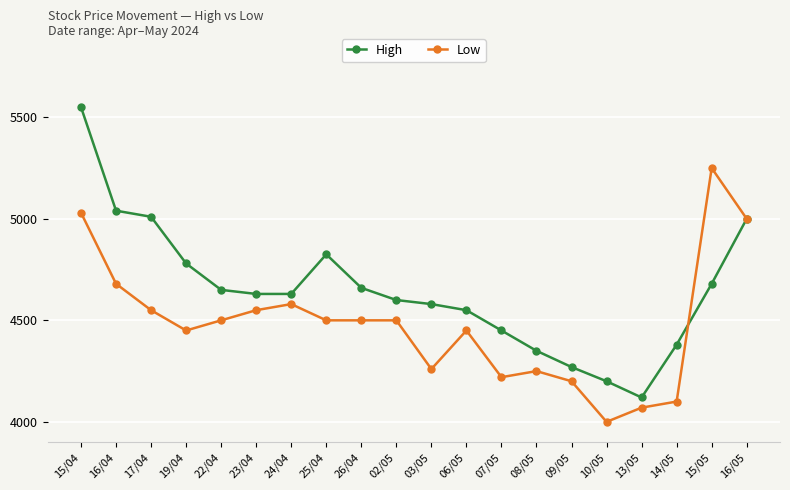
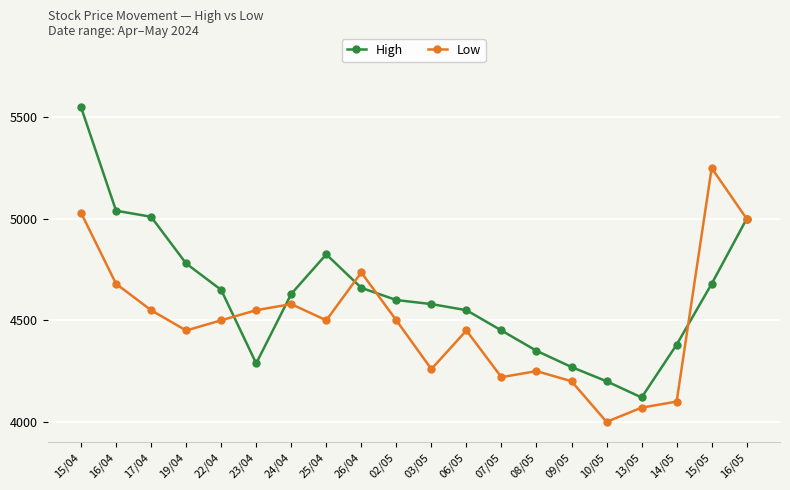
  {
    "High": {
      "15/04": 5550,
      "16/04": 5040,
      "17/04": 5010,
      "19/04": 4780,
      "22/04": 4650,
-     "23/04": 4630,
+     "23/04": 4290,
      "24/04": 4630,
      "25/04": 4830,
      "26/04": 4660,
      "02/05": 4600,
      "03/05": 4580,
      "06/05": 4550,
      "07/05": 4450,
      "08/05": 4350,
      "09/05": 4270,
      "10/05": 4200,
      "13/05": 4120,
      "14/05": 4380,
      "15/05": 4680
    },
    "Low": {
      "15/04": 5030,
      "16/04": 4680,
      "17/04": 4550,
      "19/04": 4450,
      "22/04": 4500,
      "23/04": 4550,
      "24/04": 4580,
      "25/04": 4500,
-     "26/04": 4500,
+     "26/04": 4740,
      "02/05": 4500,
      "03/05": 4260,
      "06/05": 4450,
      "07/05": 4220,
      "08/05": 4250,
      "09/05": 4200,
      "10/05": 4000,
      "13/05": 4070,
      "14/05": 4100,
      "15/05": 5250
    }
  }
